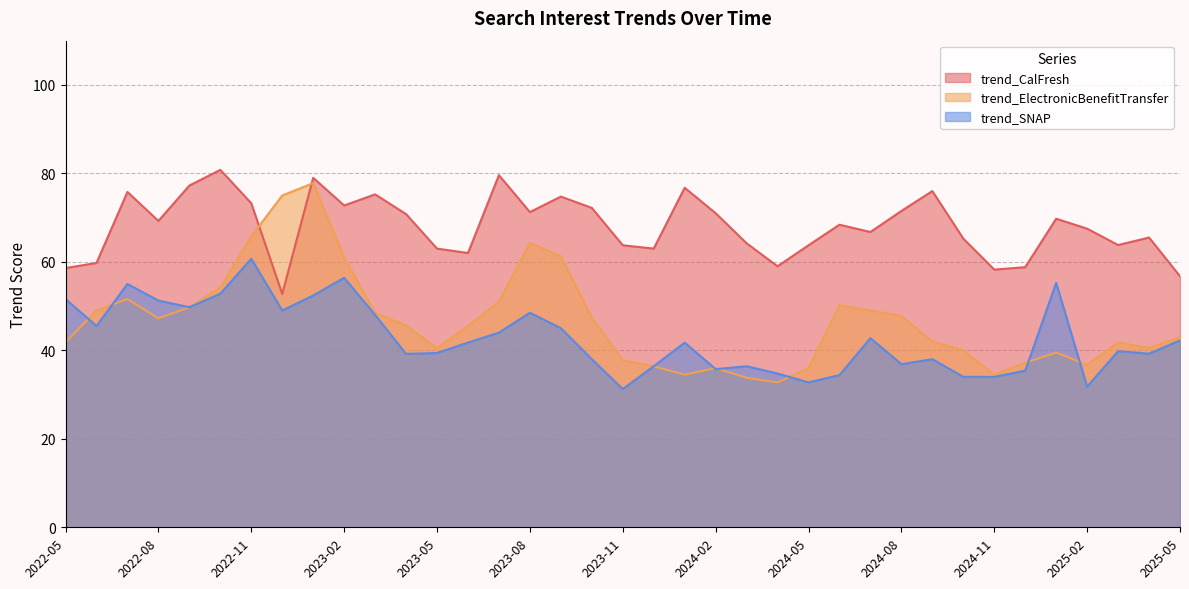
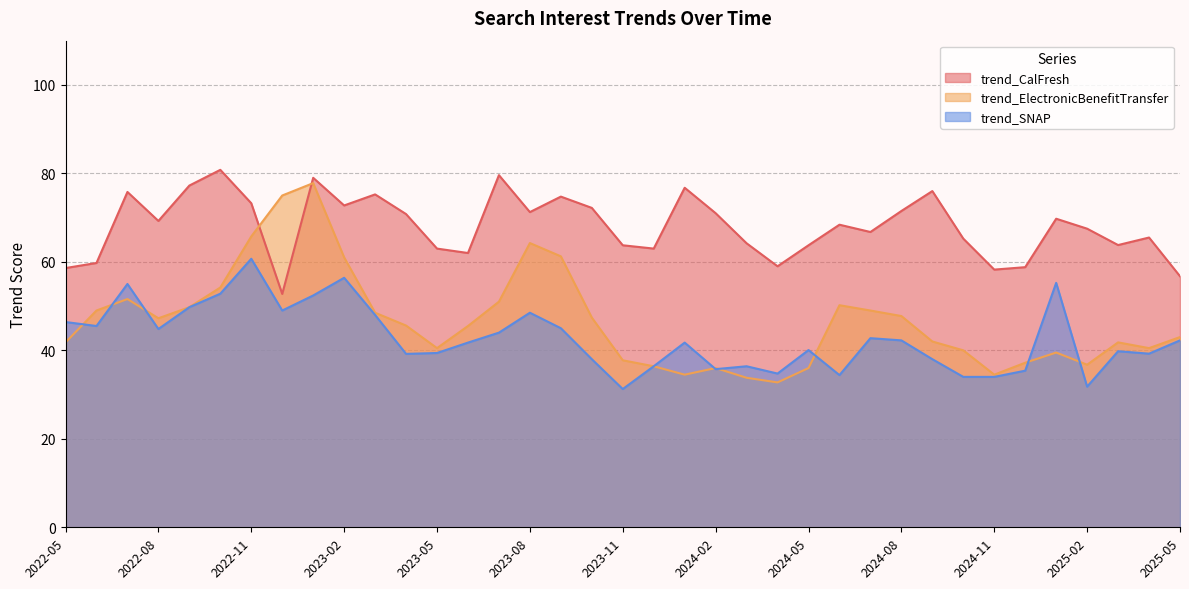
  {
    "trend_SNAP": {
-     "2022-05": 52,
-     "2022-08": 51,
+     "2022-05": 46,
+     "2022-08": 45,
      "2022-11": 61,
      "2023-02": 56,
      "2023-05": 39,
      "2023-08": 49,
      "2023-11": 31,
-     "2024-05": 33,
-     "2024-08": 37,
+     "2024-05": 40,
+     "2024-08": 42,
      "2025-02": 32,
      "2025-05": 42
    }
  }
